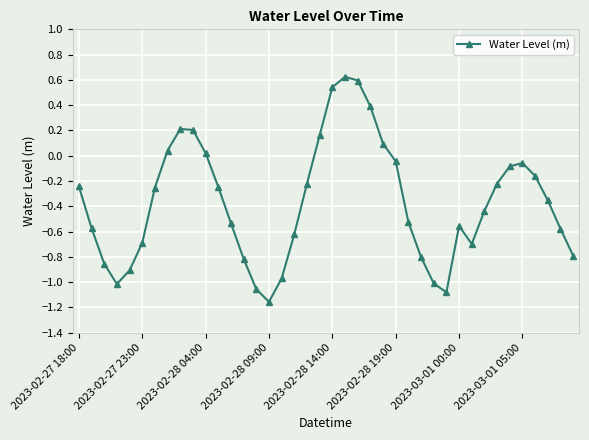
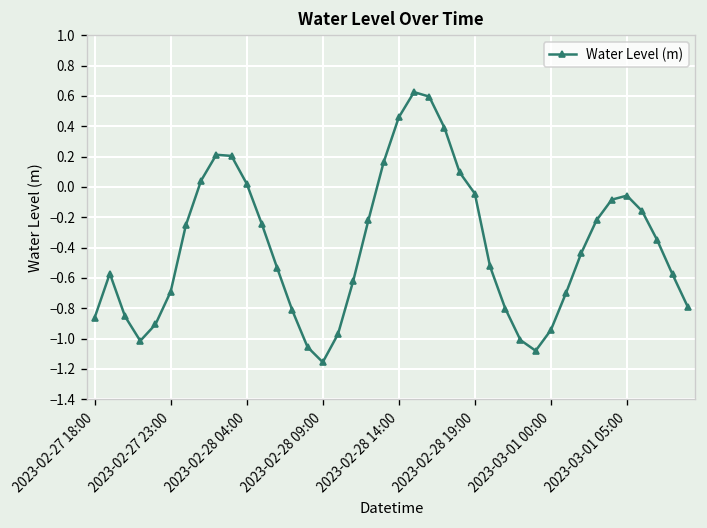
  {
-   "2023-02-27 18:00": -0.24,
+   "2023-02-27 18:00": -0.86,
    "2023-02-27 23:00": -0.69,
    "2023-02-28 04:00": 0.02,
    "2023-02-28 09:00": -1.16,
-   "2023-02-28 14:00": 0.54,
+   "2023-02-28 14:00": 0.46,
    "2023-02-28 19:00": -0.04,
-   "2023-03-01 00:00": -0.56,
+   "2023-03-01 00:00": -0.94,
    "2023-03-01 05:00": -0.06
  }
